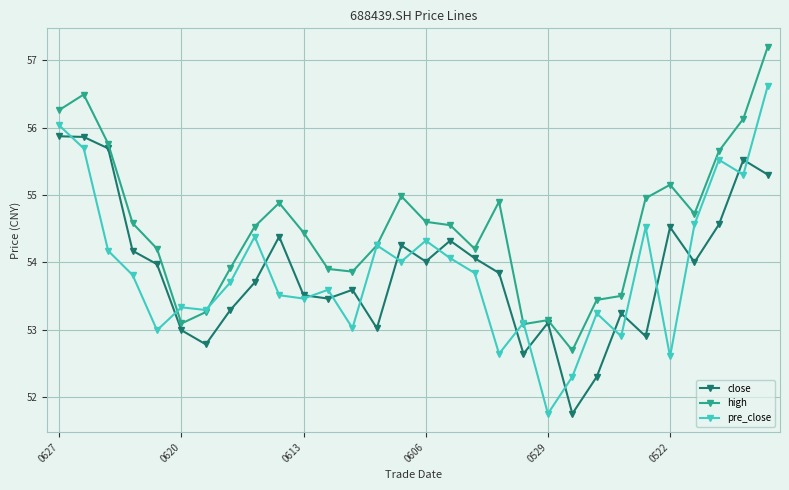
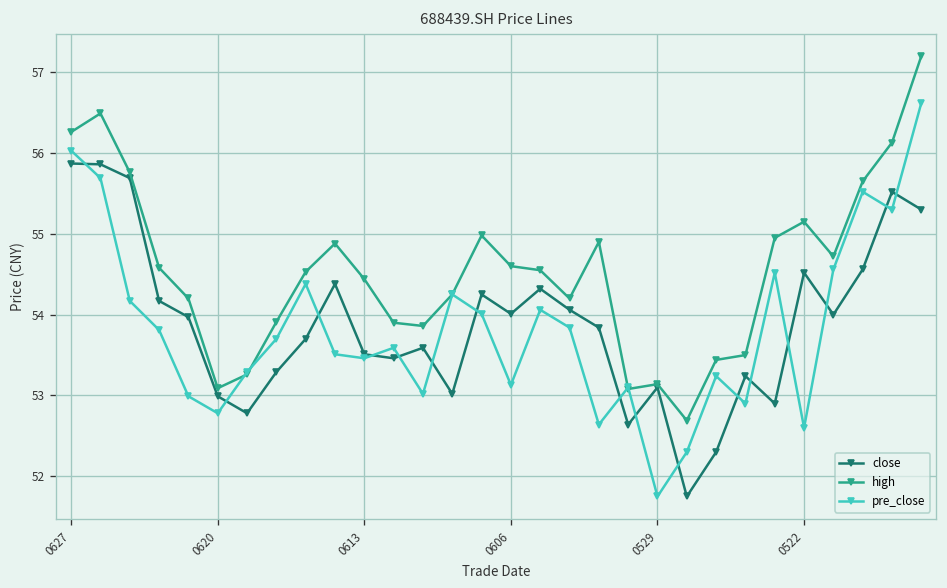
  {
    "pre_close": {
      "0627": 56.0,
-     "0620": 53.3,
+     "0620": 52.8,
      "0613": 53.5,
-     "0606": 54.3,
+     "0606": 53.1,
      "0529": 51.8,
      "0522": 52.6
    }
  }
